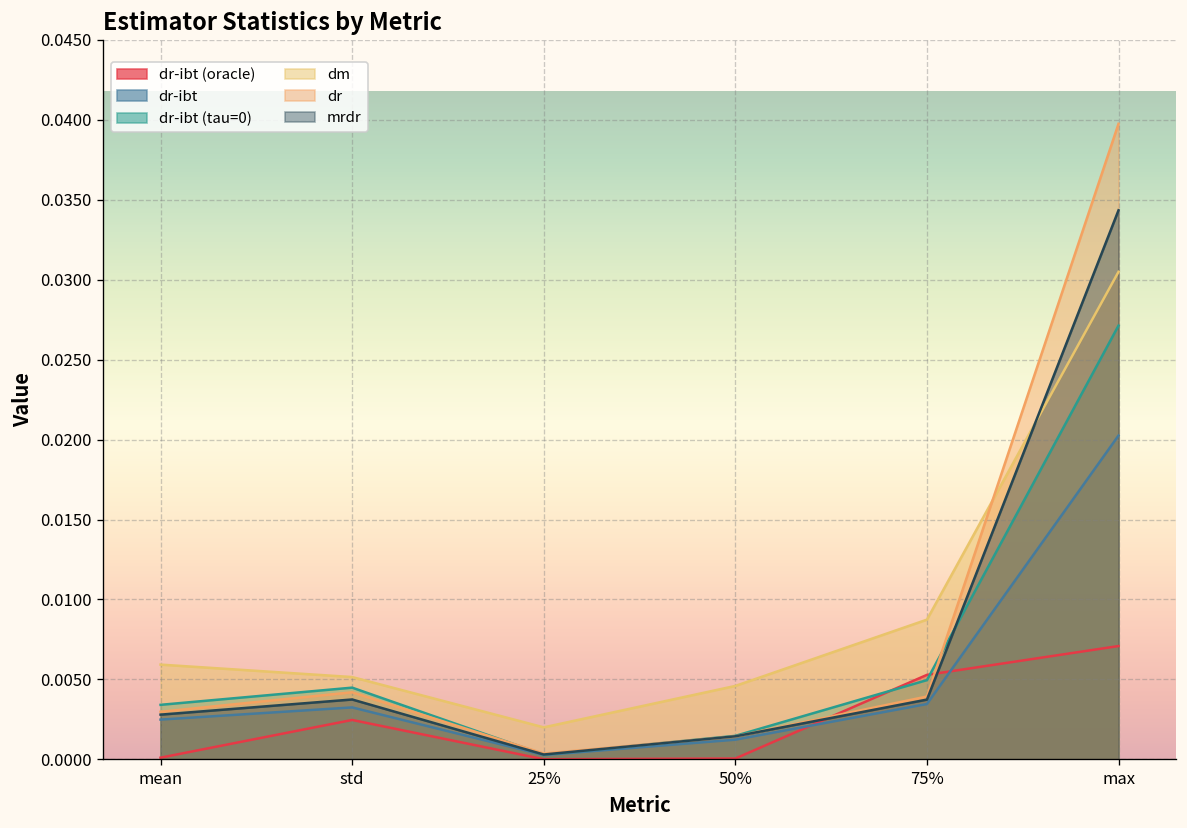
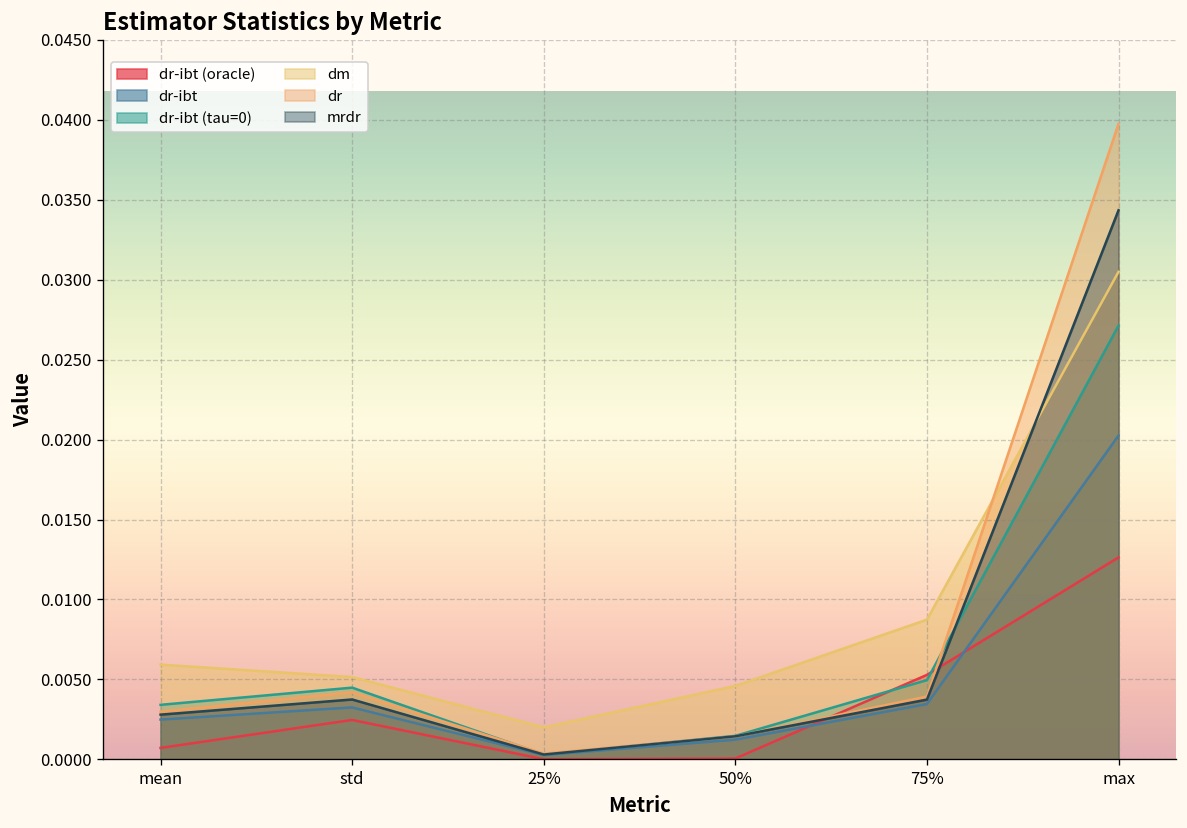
  {
    "dr-ibt (oracle)": {
-     "mean": 0.0001,
+     "mean": 0.0007,
      "std": 0.0025,
      "25%": 0.0000,
      "50%": 0.0000,
      "75%": 0.0053,
-     "max": 0.0071
+     "max": 0.0126
    }
  }
